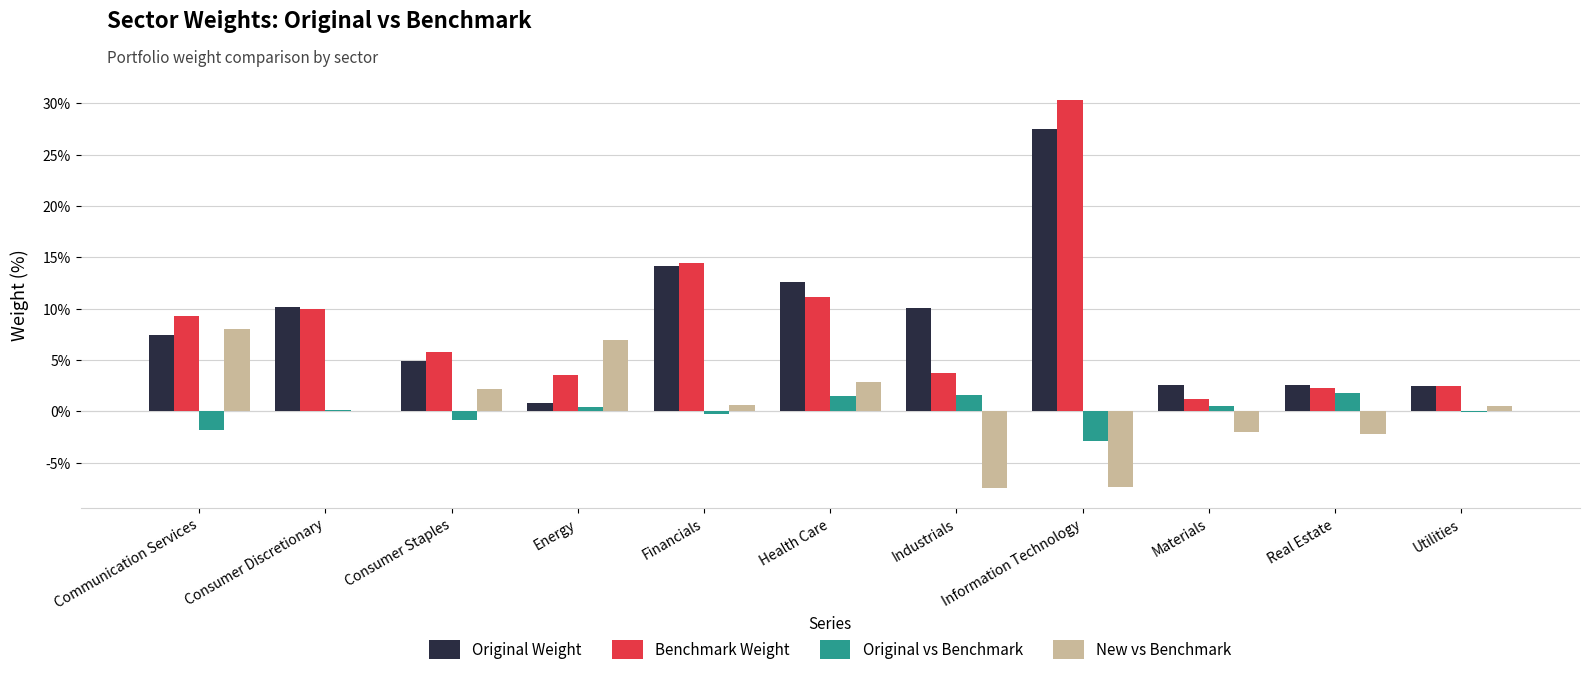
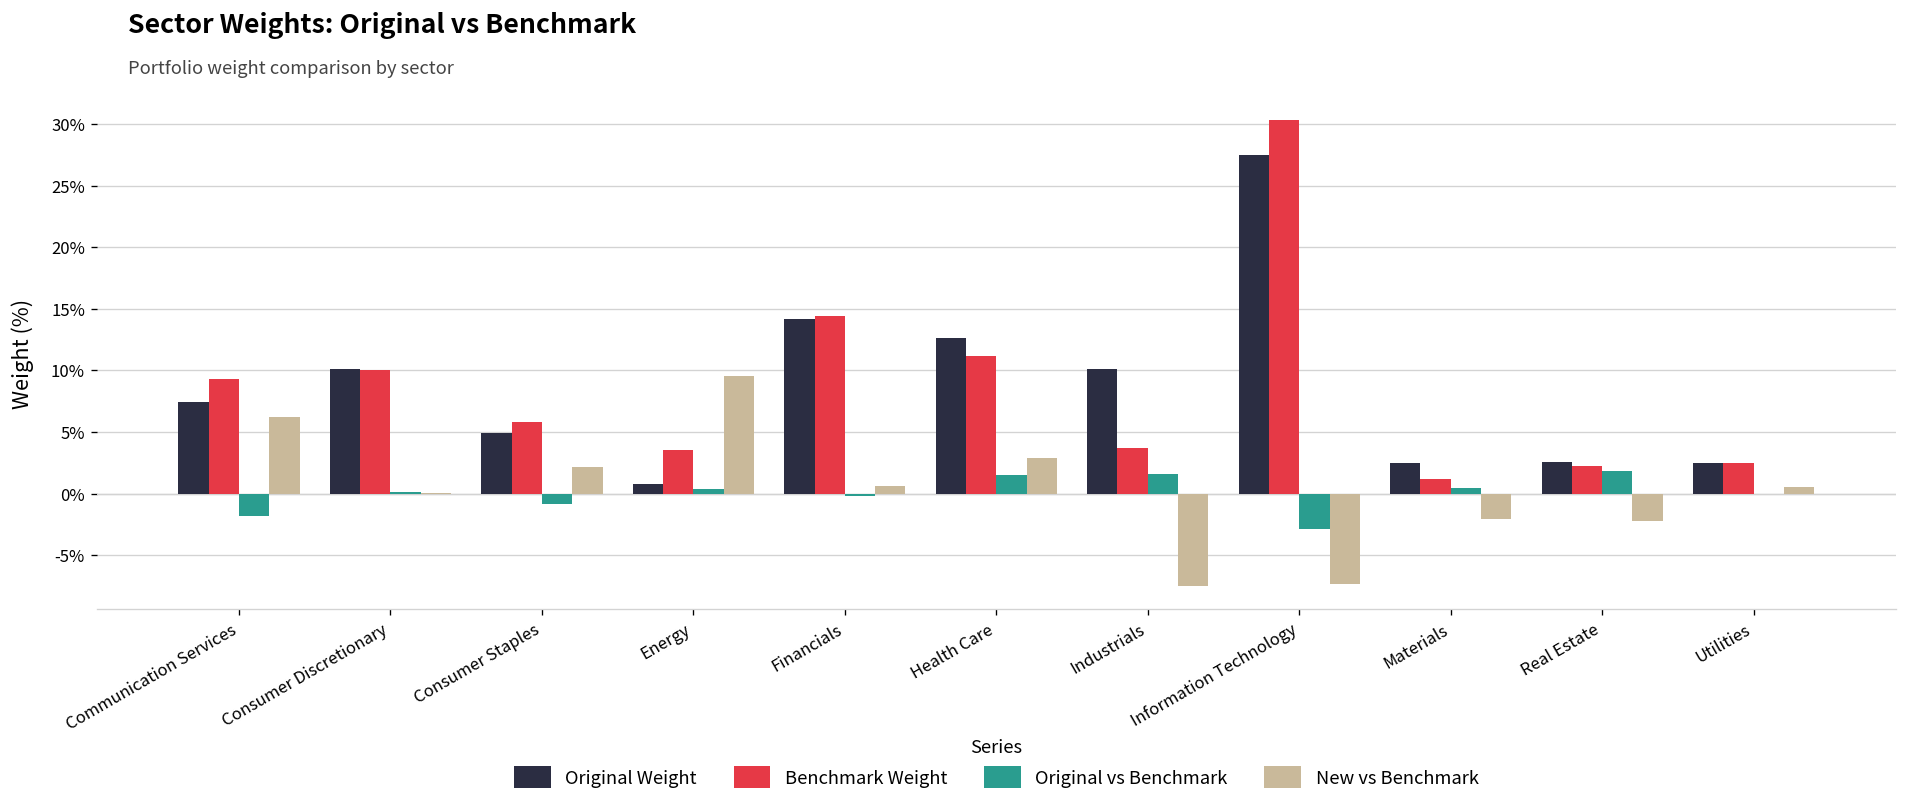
  {
    "Original Weight": {
      "Communication Services": "7.4%",
      "Consumer Discretionary": "10.1%",
      "Consumer Staples": "4.9%",
      "Energy": "0.8%",
      "Financials": "14.2%",
      "Health Care": "12.6%",
      "Industrials": "10.1%",
      "Information Technology": "27.5%",
      "Materials": "2.5%",
      "Real Estate": "2.5%",
      "Utilities": "2.5%"
    },
    "Benchmark Weight": {
      "Communication Services": "9.3%",
      "Consumer Discretionary": "10.0%",
      "Consumer Staples": "5.8%",
      "Energy": "3.6%",
      "Financials": "14.4%",
      "Health Care": "11.1%",
      "Industrials": "3.7%",
      "Information Technology": "30.3%",
      "Materials": "1.2%",
      "Real Estate": "2.2%",
      "Utilities": "2.5%"
    },
    "Original vs Benchmark": {
      "Communication Services": "-1.8%",
      "Consumer Staples": "-0.9%",
      "Energy": "0.4%",
      "Health Care": "1.5%",
      "Industrials": "1.6%",
      "Information Technology": "-2.9%",
      "Materials": "0.5%",
      "Real Estate": "1.8%"
    },
    "New vs Benchmark": {
-     "Communication Services": "8.0%",
+     "Communication Services": "6.2%",
      "Consumer Staples": "2.2%",
-     "Energy": "6.9%",
+     "Energy": "9.6%",
      "Financials": "0.6%",
      "Health Care": "2.9%",
      "Industrials": "-7.5%",
      "Information Technology": "-7.3%",
      "Materials": "-2.0%",
      "Real Estate": "-2.2%",
      "Utilities": "0.5%"
    }
  }
